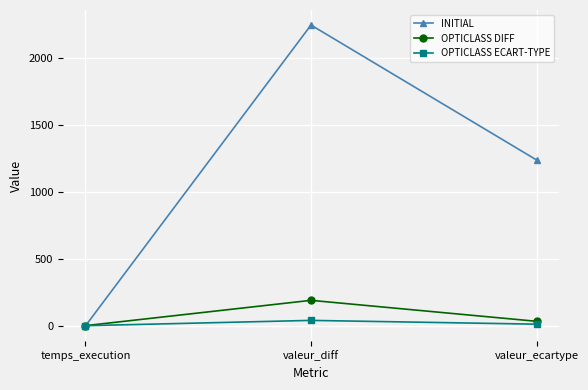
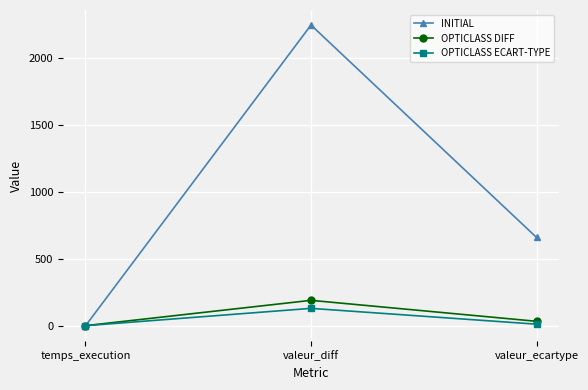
  {
    "INITIAL": {
      "valeur_diff": 2250,
-     "valeur_ecartype": 1240
+     "valeur_ecartype": 660
    },
    "OPTICLASS DIFF": {
      "valeur_diff": 190,
      "valeur_ecartype": 30
    },
    "OPTICLASS ECART-TYPE": {
-     "valeur_diff": 40,
+     "valeur_diff": 130,
      "valeur_ecartype": 10
    }
  }
